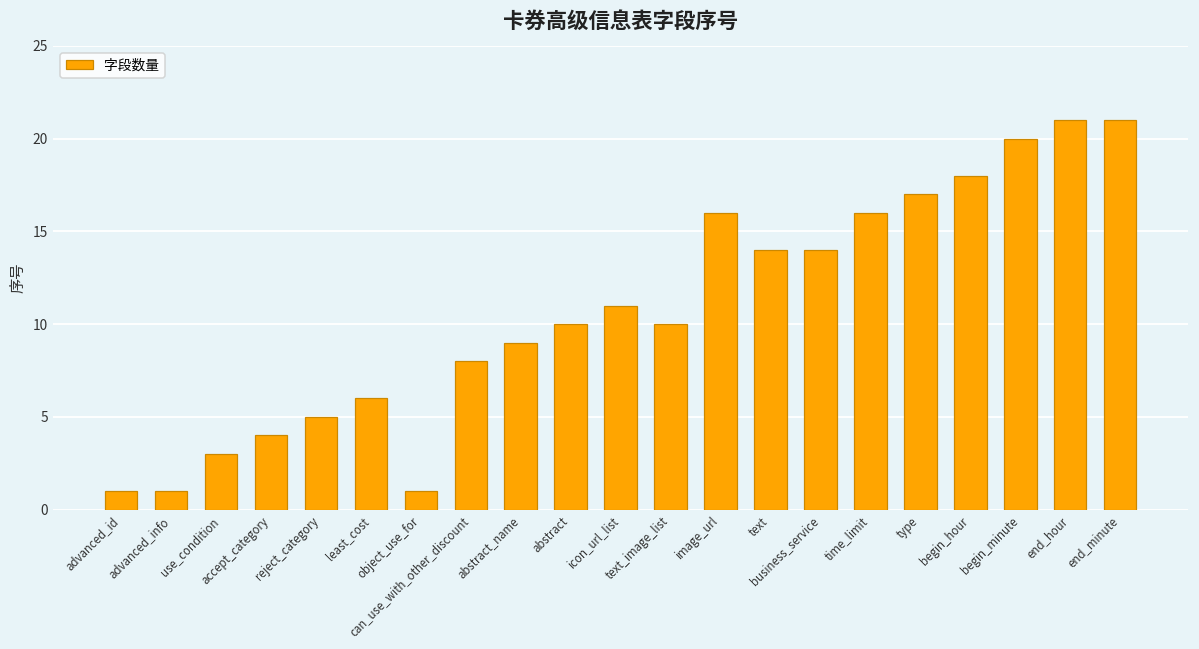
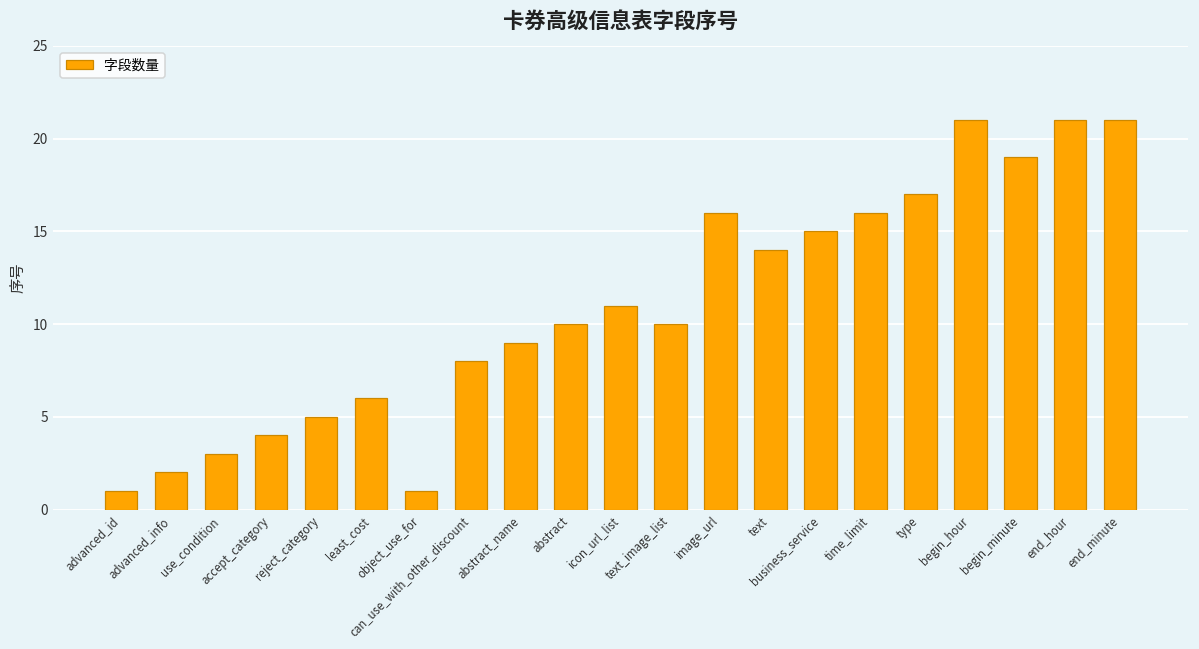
  {
    "advanced_id": 1,
-   "advanced_info": 1,
+   "advanced_info": 2,
    "use_condition": 3,
    "accept_category": 4,
    "reject_category": 5,
    "least_cost": 6,
    "object_use_for": 1,
    "can_use_with_other_discount": 8,
    "abstract_name": 9,
    "abstract": 10,
    "icon_url_list": 11,
    "text_image_list": 10,
    "image_url": 16,
    "text": 14,
-   "business_service": 14,
+   "business_service": 15,
    "time_limit": 16,
    "type": 17,
-   "begin_hour": 18,
-   "begin_minute": 20,
+   "begin_hour": 21,
+   "begin_minute": 19,
    "end_hour": 21,
    "end_minute": 21
  }
